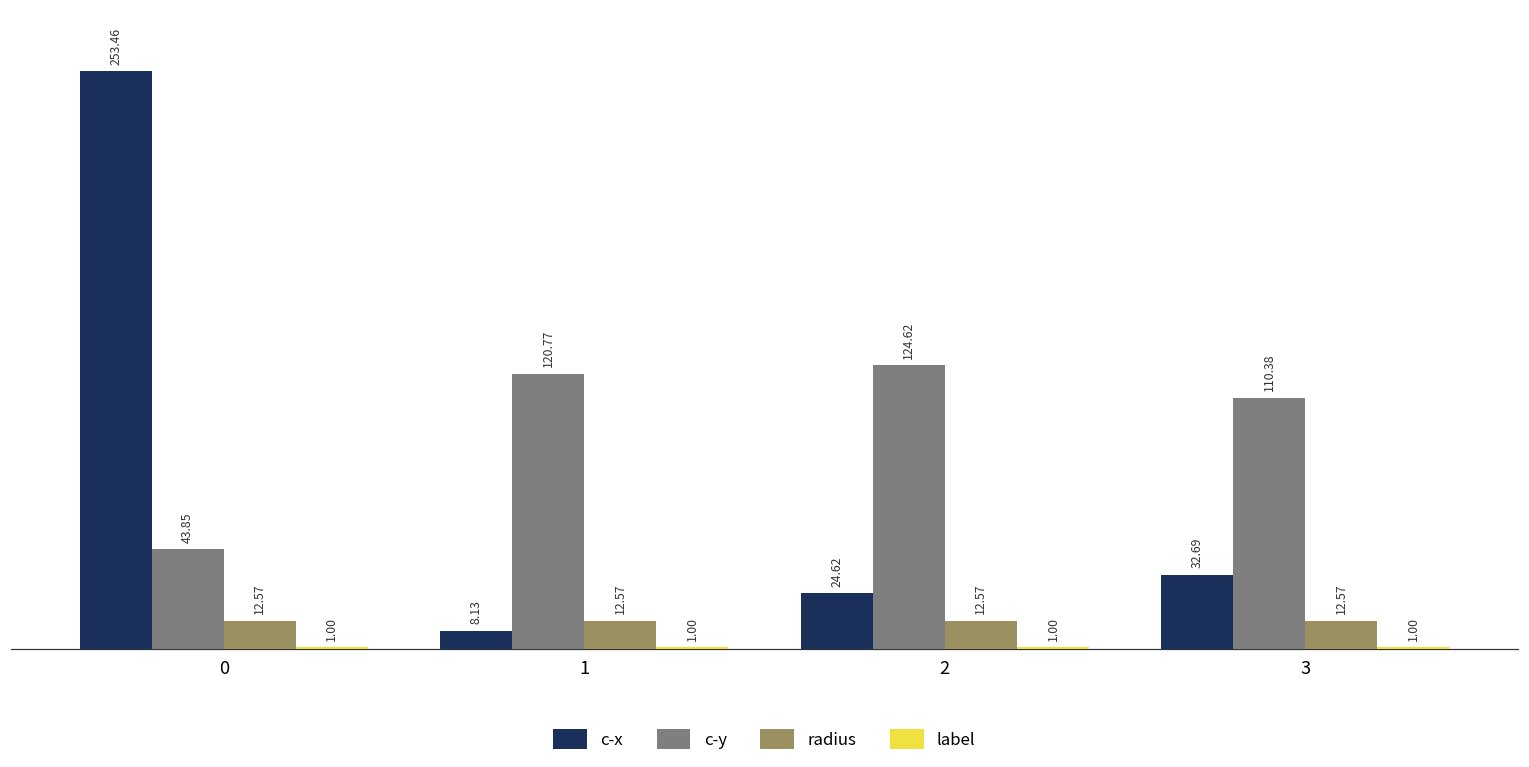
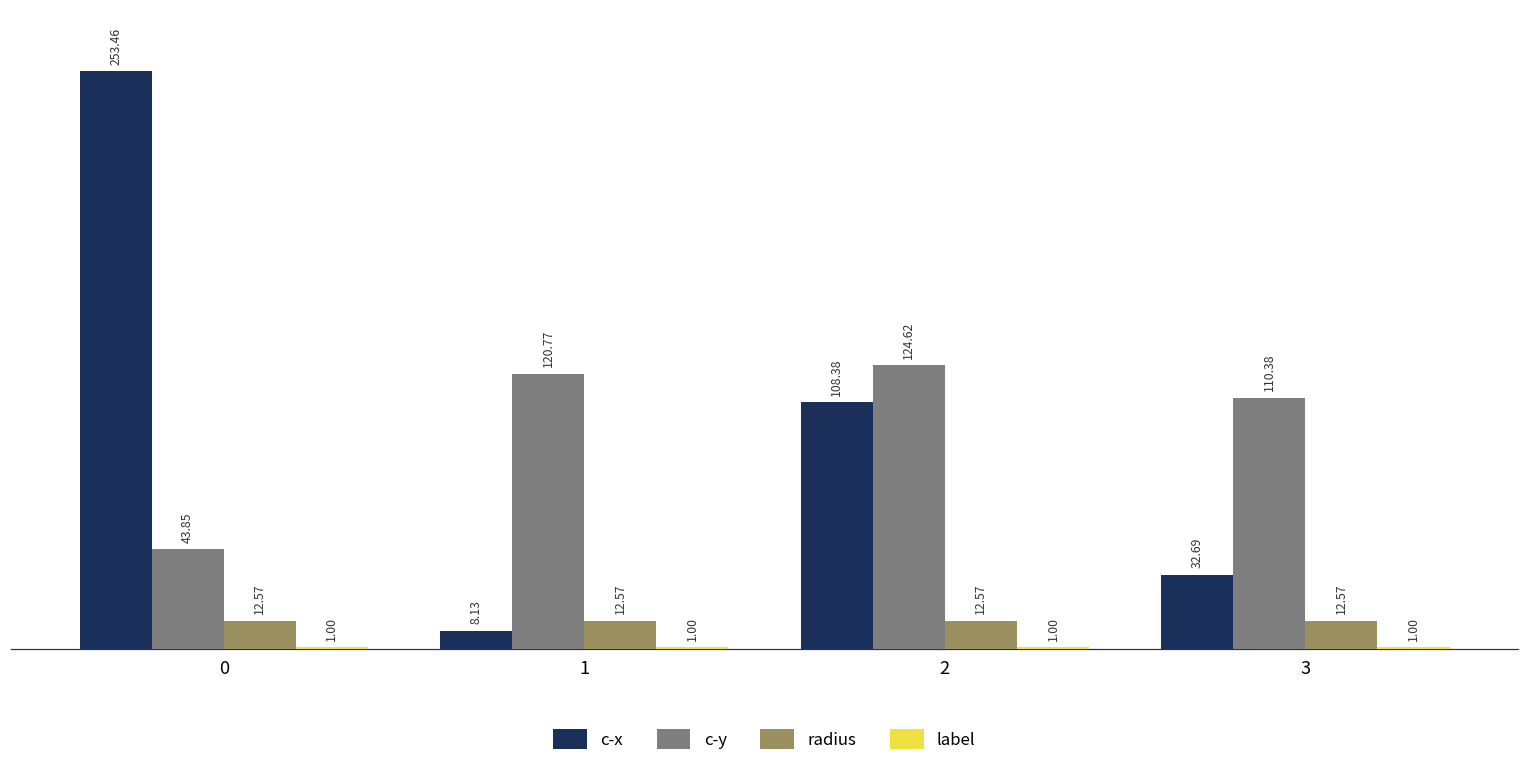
  {
    "c-x": {
      "0": 253.46,
      "1": 8.13,
-     "2": 24.62,
+     "2": 108.38,
      "3": 32.69
    },
    "label": {
      "0": 1.00,
      "1": 1.00,
      "2": 1.00,
      "3": 1.00
    }
  }
